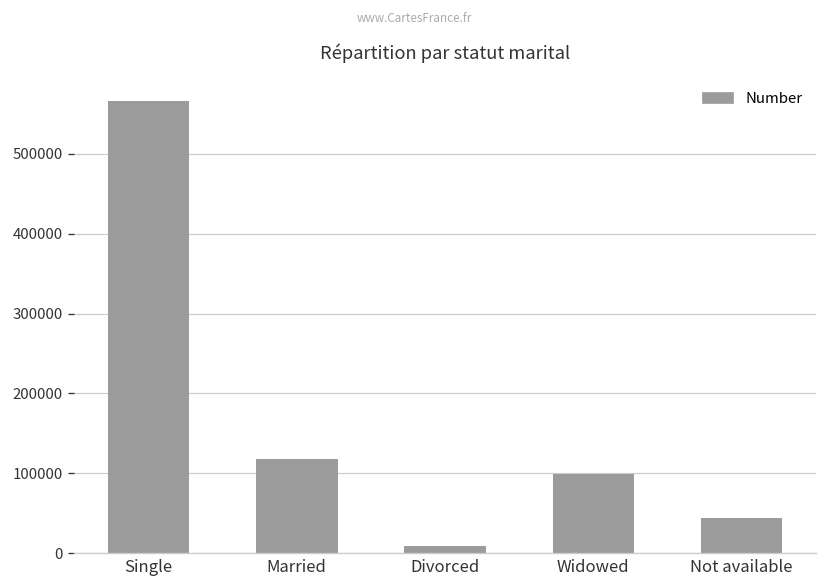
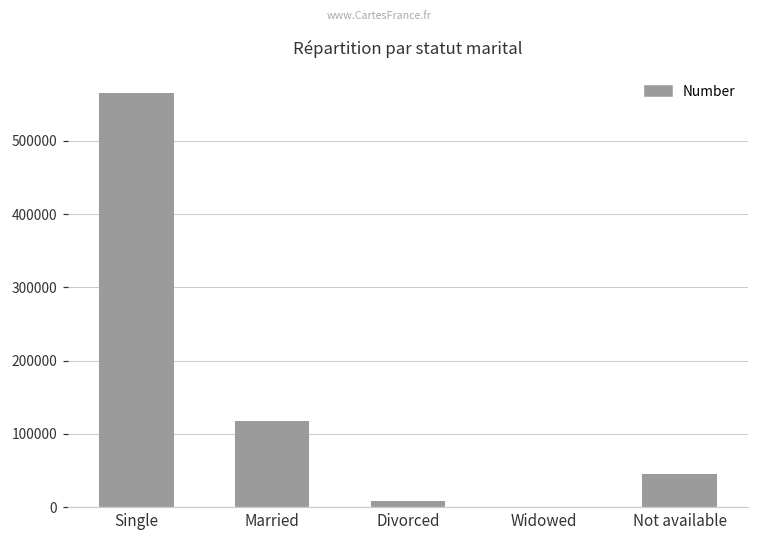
  {
    "Single": 570000,
    "Married": 120000,
    "Divorced": 10000,
-   "Widowed": 100000,
+   "Widowed": 0,
    "Not available": 40000
  }
